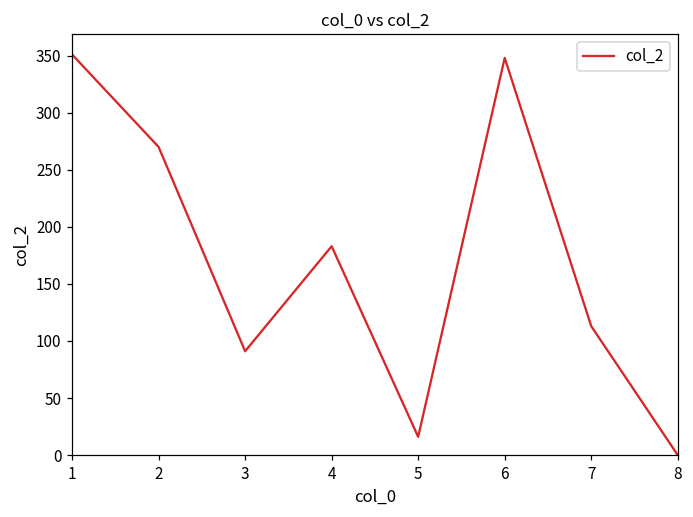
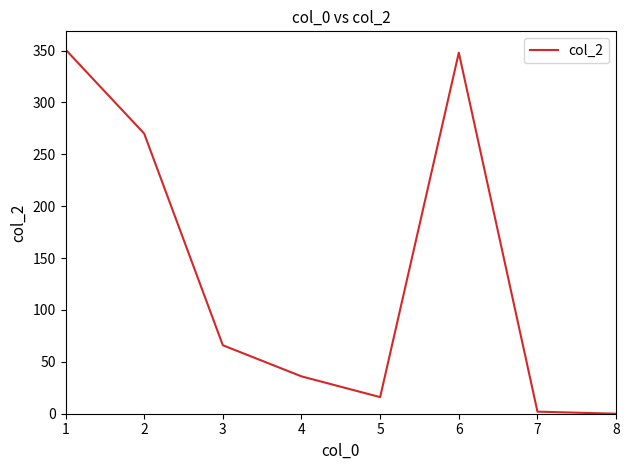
  {
    "1": 351,
    "2": 270,
-   "3": 91,
-   "4": 183,
+   "3": 66,
+   "4": 36,
    "5": 16,
    "6": 348,
-   "7": 113,
+   "7": 2,
    "8": 0
  }
